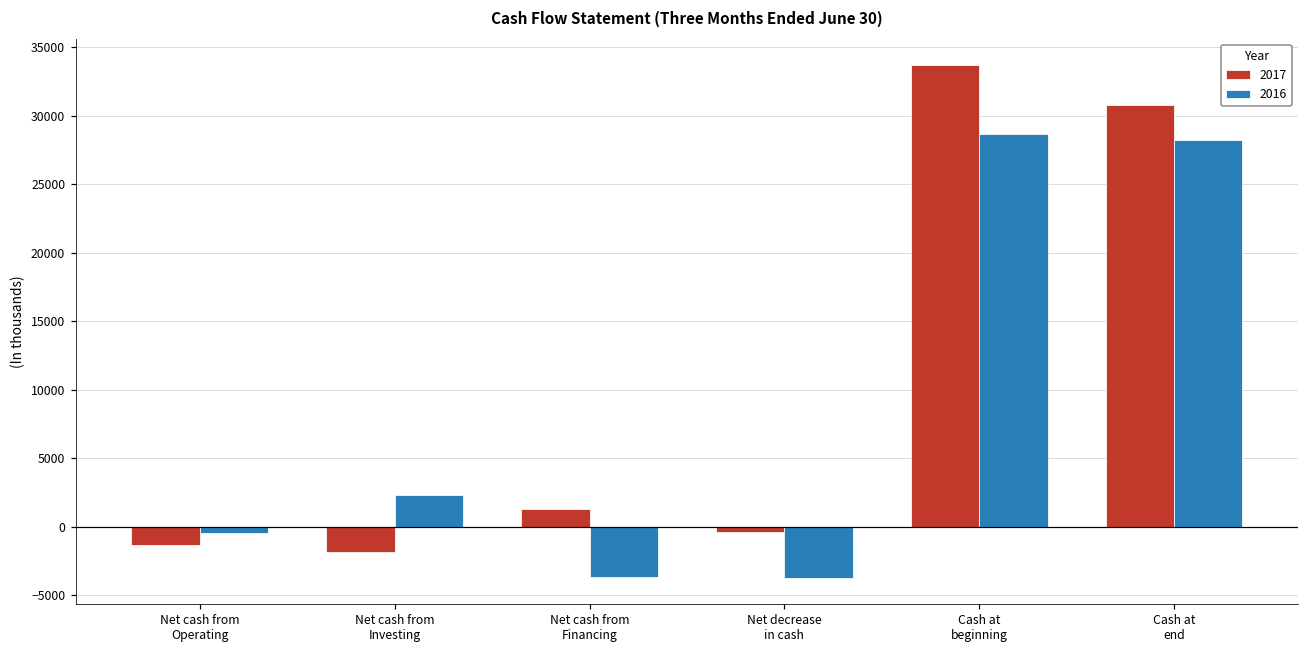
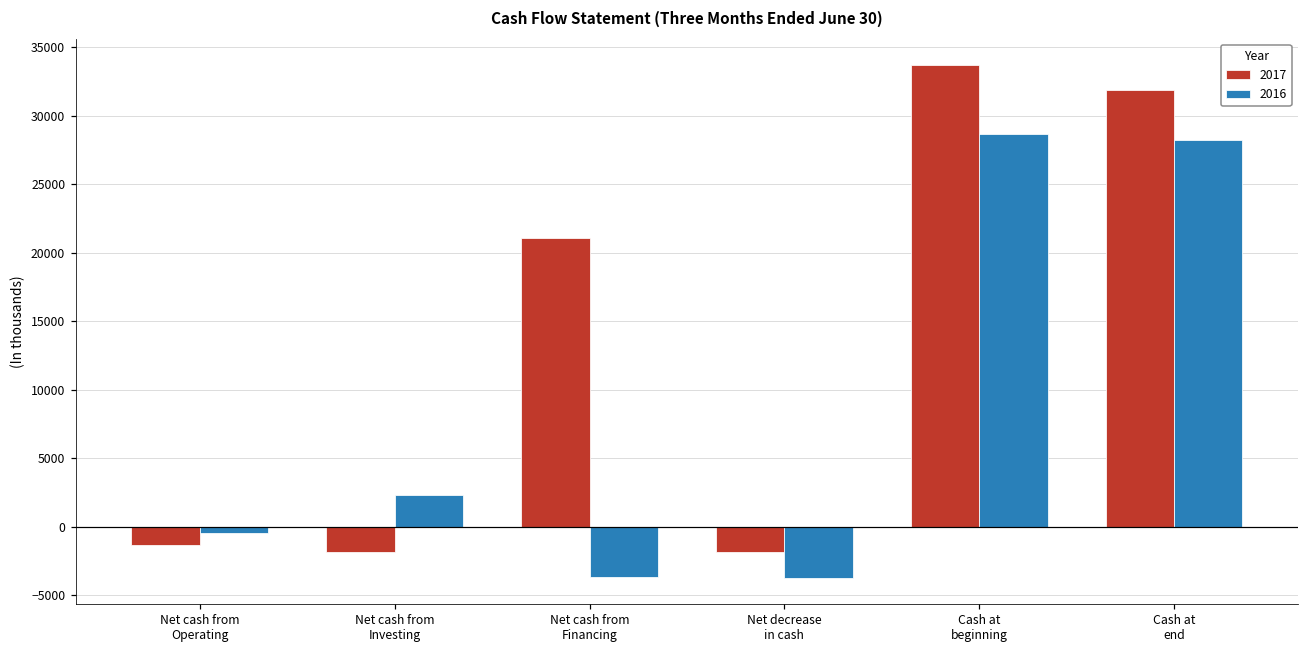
  {
    "2017": {
      "Net cash from Operating": -1300,
      "Net cash from Investing": -1900,
-     "Net cash from Financing": 1300,
-     "Net decrease in cash": -400,
+     "Net cash from Financing": 21100,
+     "Net decrease in cash": -1900,
      "Cash at beginning": 33700,
-     "Cash at end": 30700
+     "Cash at end": 31900
    },
    "2016": {
      "Net cash from Operating": -400,
      "Net cash from Investing": 2300,
      "Net cash from Financing": -3600,
      "Net decrease in cash": -3700,
      "Cash at beginning": 28600,
      "Cash at end": 28200
    }
  }
